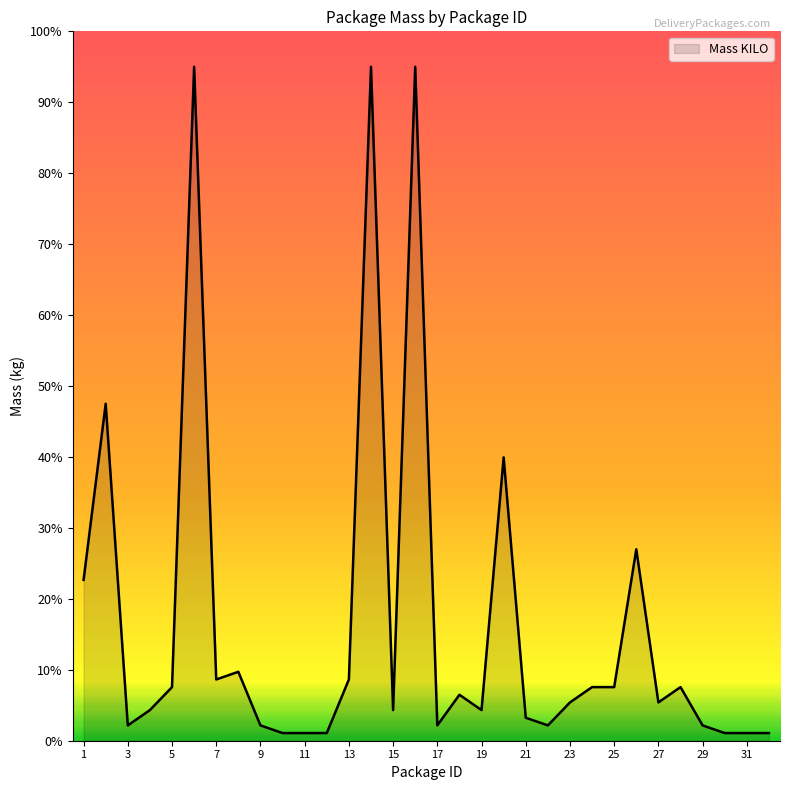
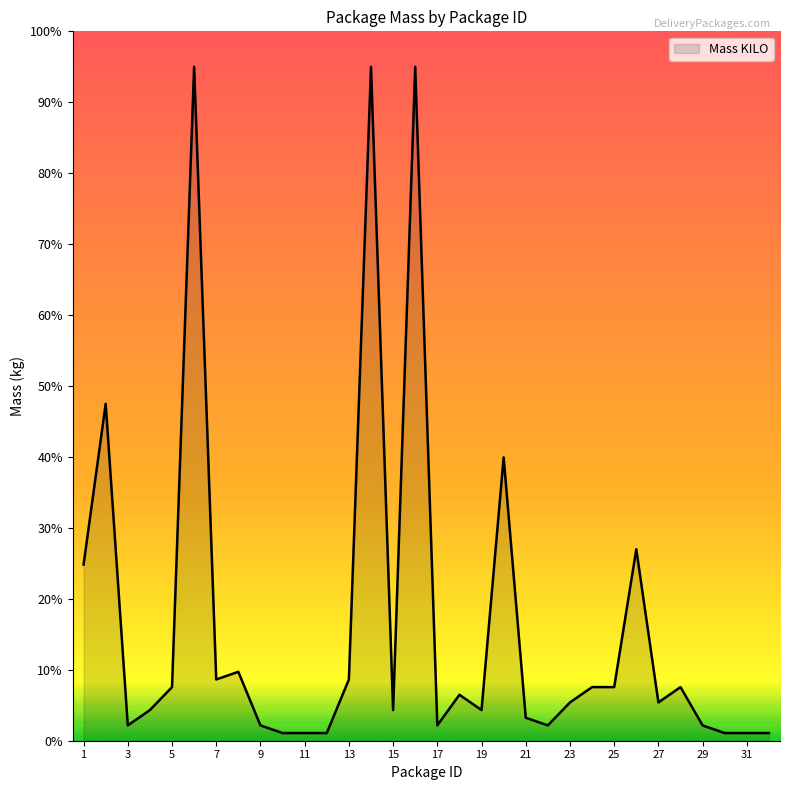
  {
-   "1": "23%",
+   "1": "25%",
    "3": "2%",
    "5": "8%",
    "7": "9%",
    "9": "2%",
    "11": "1%",
    "13": "9%",
    "15": "4%",
    "17": "2%",
    "19": "4%",
    "21": "3%",
    "23": "5%",
    "25": "8%",
    "27": "5%",
    "29": "2%",
    "31": "1%"
  }
